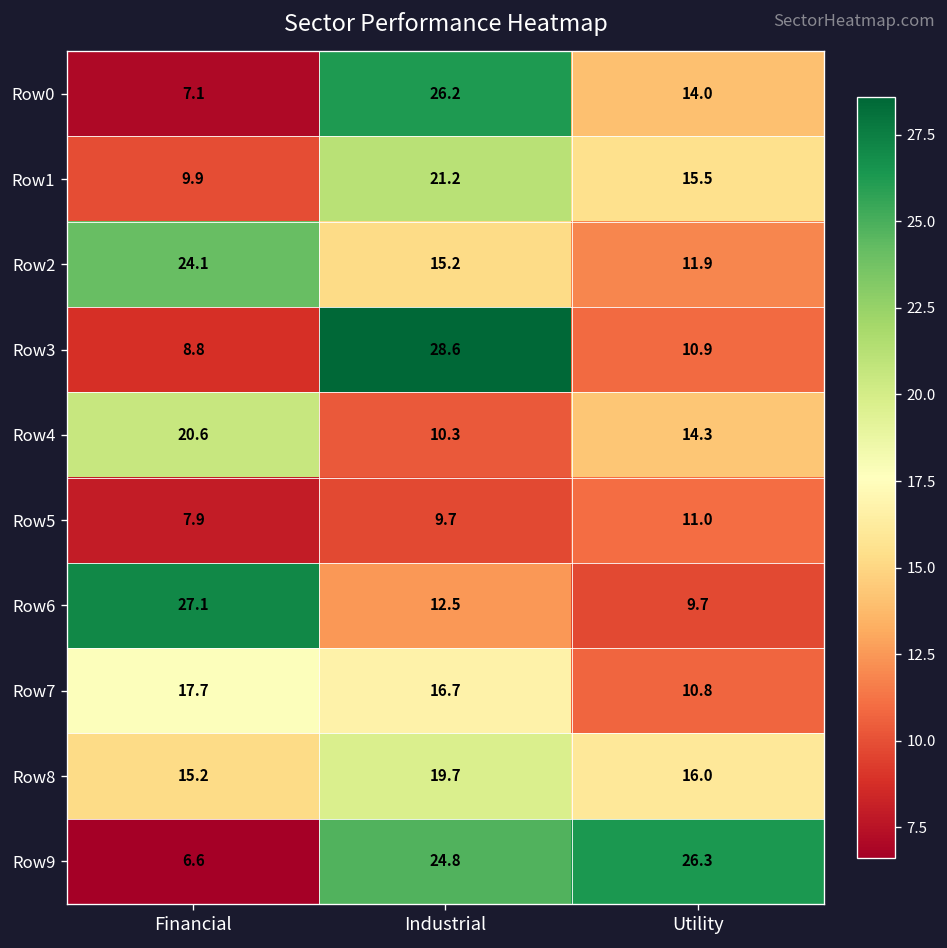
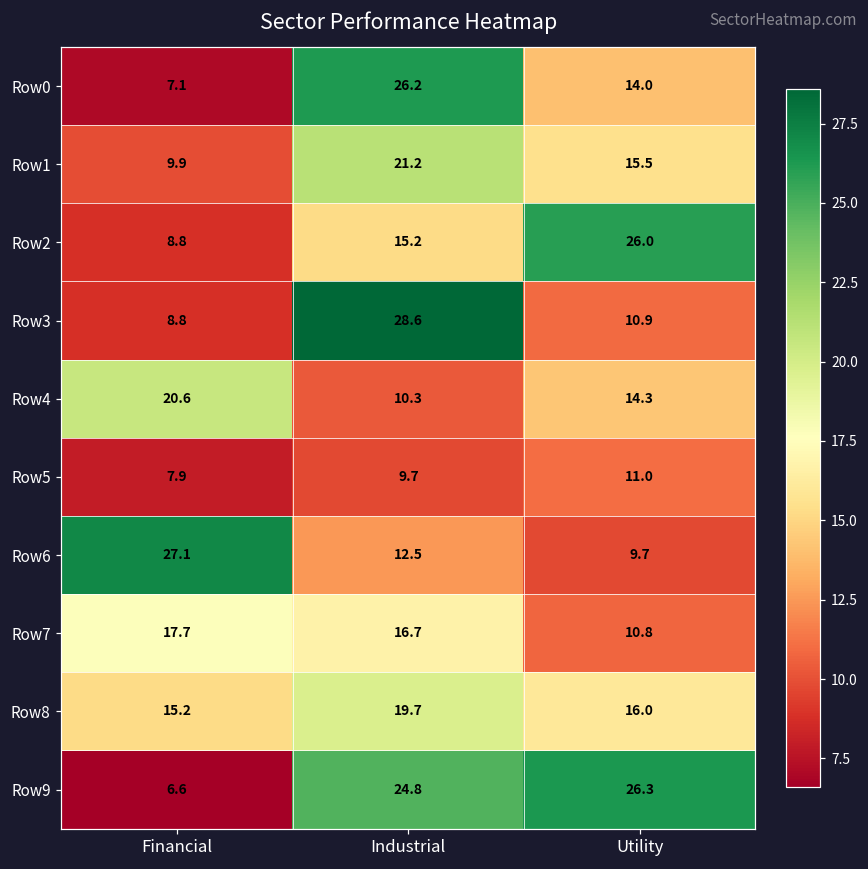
  {
    "Row0": {
      "Financial": 7.1,
      "Industrial": 26.2,
      "Utility": 14.0
    },
    "Row1": {
      "Financial": 9.9,
      "Industrial": 21.2,
      "Utility": 15.5
    },
    "Row2": {
-     "Financial": 24.1,
+     "Financial": 8.8,
      "Industrial": 15.2,
-     "Utility": 11.9
+     "Utility": 26.0
    },
    "Row3": {
      "Financial": 8.8,
      "Industrial": 28.6,
      "Utility": 10.9
    },
    "Row4": {
      "Financial": 20.6,
      "Industrial": 10.3,
      "Utility": 14.3
    },
    "Row5": {
      "Financial": 7.9,
      "Industrial": 9.7,
      "Utility": 11.0
    },
    "Row6": {
      "Financial": 27.1,
      "Industrial": 12.5,
      "Utility": 9.7
    },
    "Row7": {
      "Financial": 17.7,
      "Industrial": 16.7,
      "Utility": 10.8
    },
    "Row8": {
      "Financial": 15.2,
      "Industrial": 19.7,
      "Utility": 16.0
    },
    "Row9": {
      "Financial": 6.6,
      "Industrial": 24.8,
      "Utility": 26.3
    }
  }
